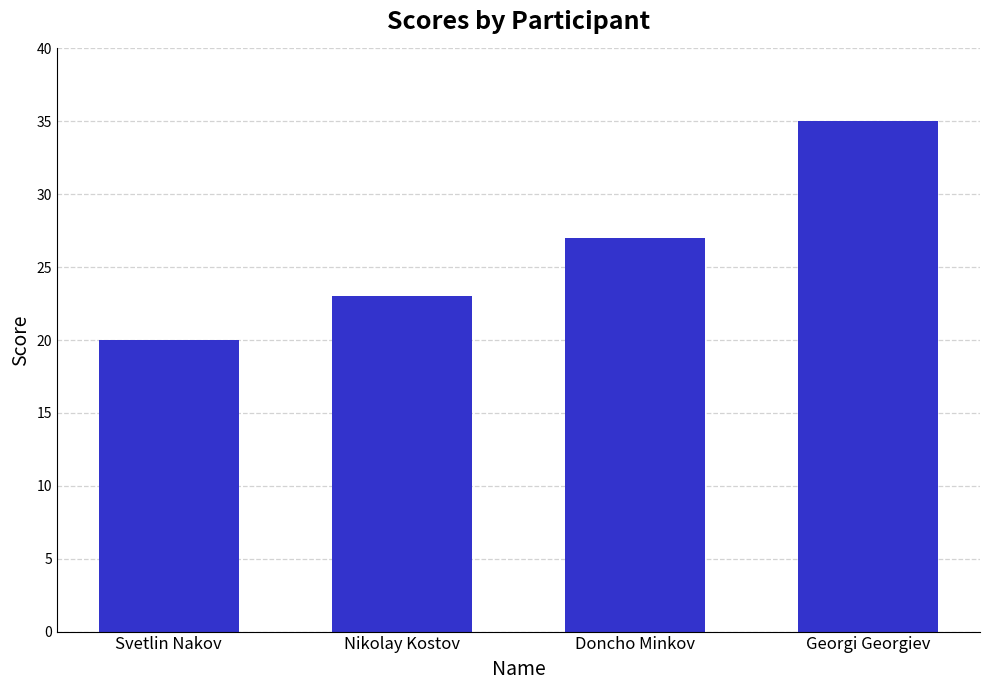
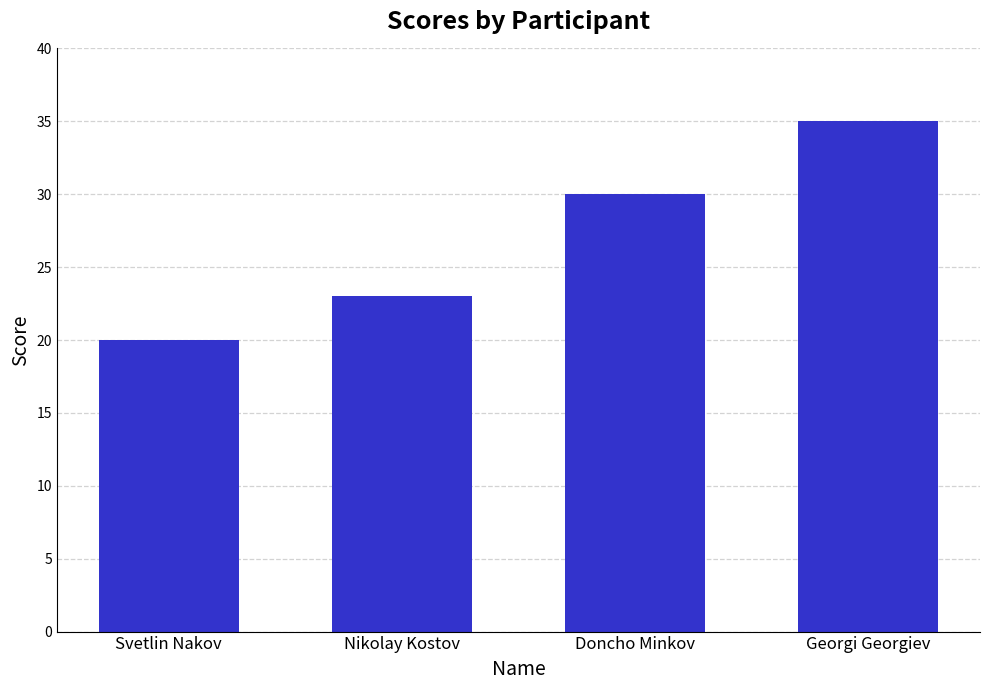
  {
    "Svetlin Nakov": 20,
    "Nikolay Kostov": 23,
-   "Doncho Minkov": 27,
+   "Doncho Minkov": 30,
    "Georgi Georgiev": 35
  }
